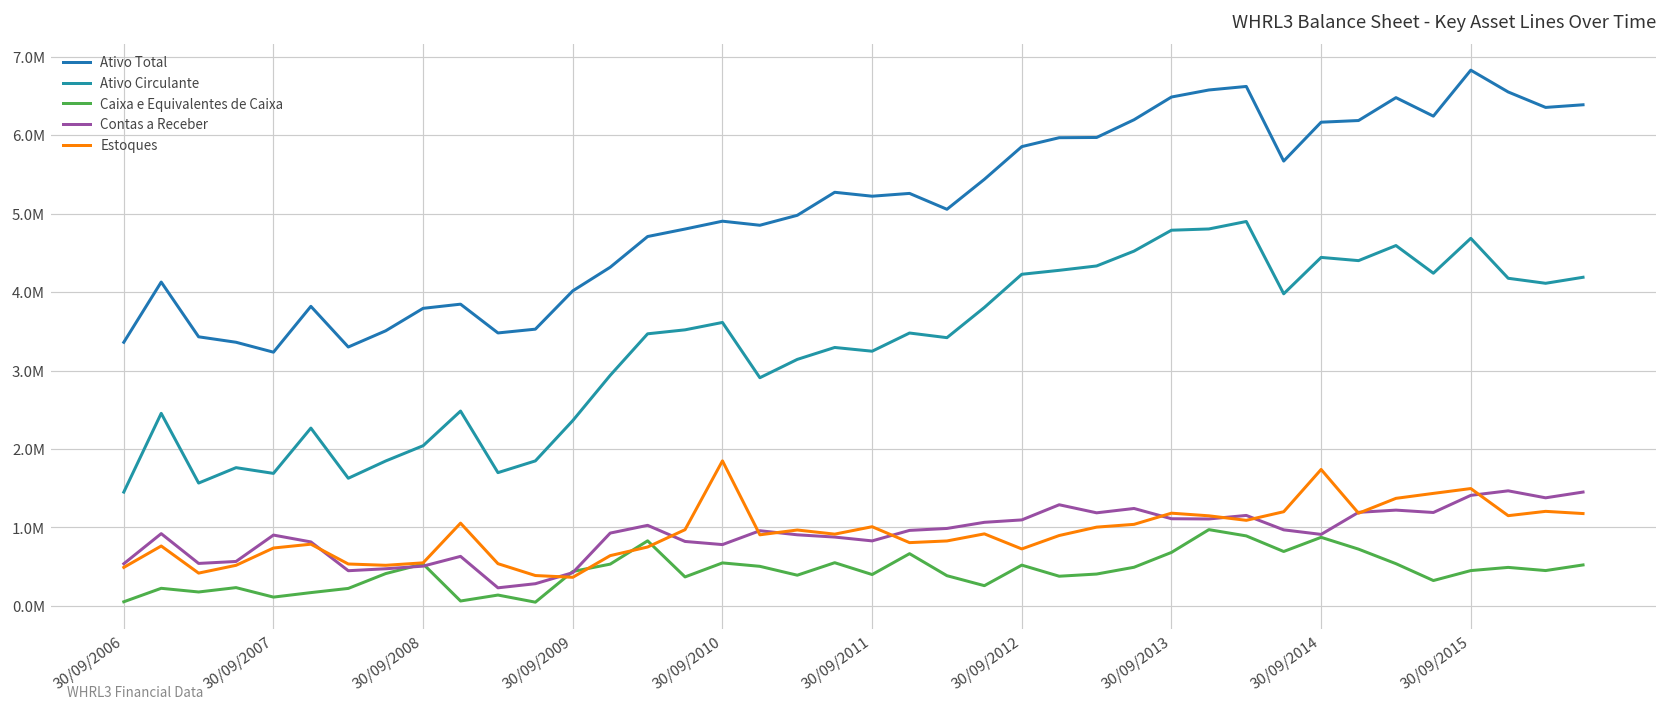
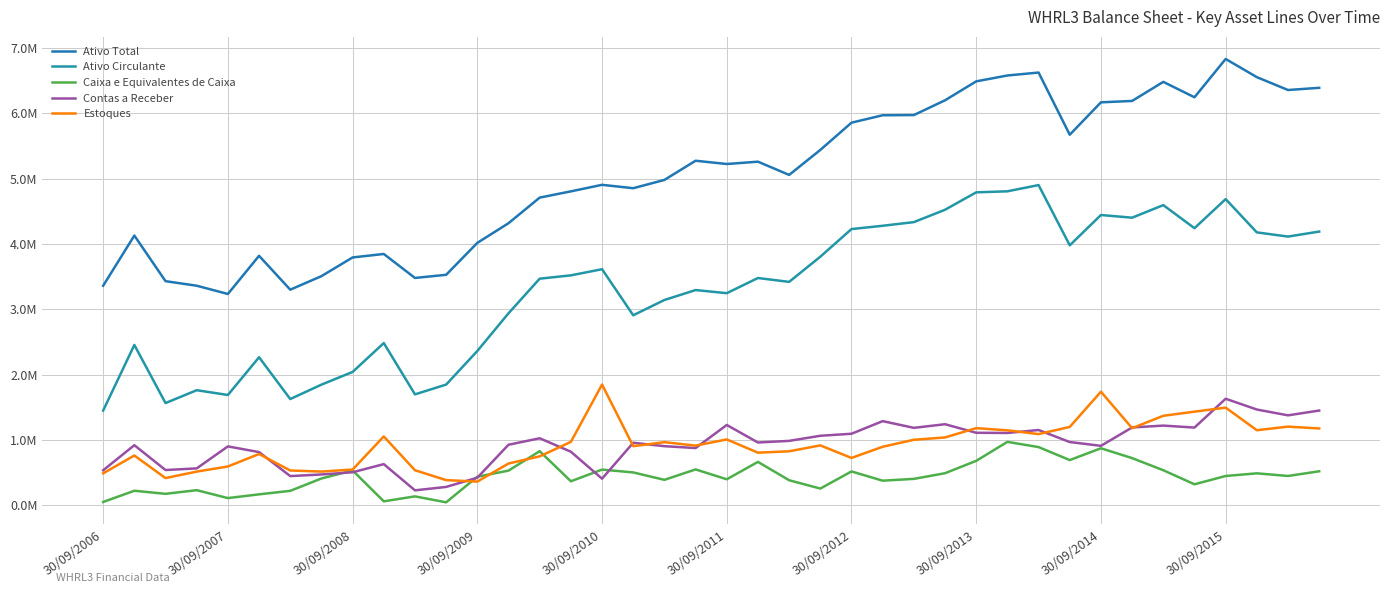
  {
    "Caixa e Equivalentes de Caixa": {
      "30/09/2006": 100000,
      "30/09/2007": 100000,
      "30/09/2010": 500000,
      "30/09/2011": 400000,
      "30/09/2012": 500000,
      "30/09/2013": 700000,
      "30/09/2015": 400000
    },
    "Contas a Receber": {
      "30/09/2006": 500000,
      "30/09/2007": 900000,
-     "30/09/2010": 800000,
-     "30/09/2011": 800000,
+     "30/09/2010": 400000,
+     "30/09/2011": 1200000,
      "30/09/2012": 1100000,
      "30/09/2013": 1100000,
-     "30/09/2015": 1400000
+     "30/09/2015": 1600000
    },
    "Estoques": {
      "30/09/2006": 500000,
-     "30/09/2007": 700000,
+     "30/09/2007": 600000,
      "30/09/2009": 400000,
      "30/09/2010": 1800000,
      "30/09/2011": 1000000,
      "30/09/2012": 700000,
      "30/09/2013": 1200000,
      "30/09/2014": 1700000,
      "30/09/2015": 1500000
    }
  }
